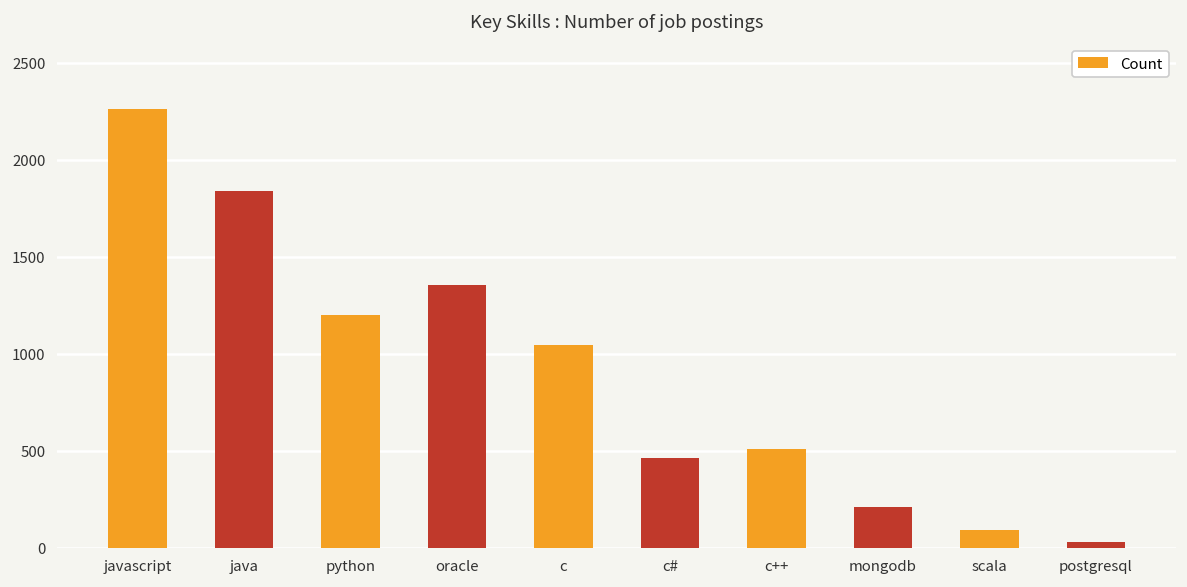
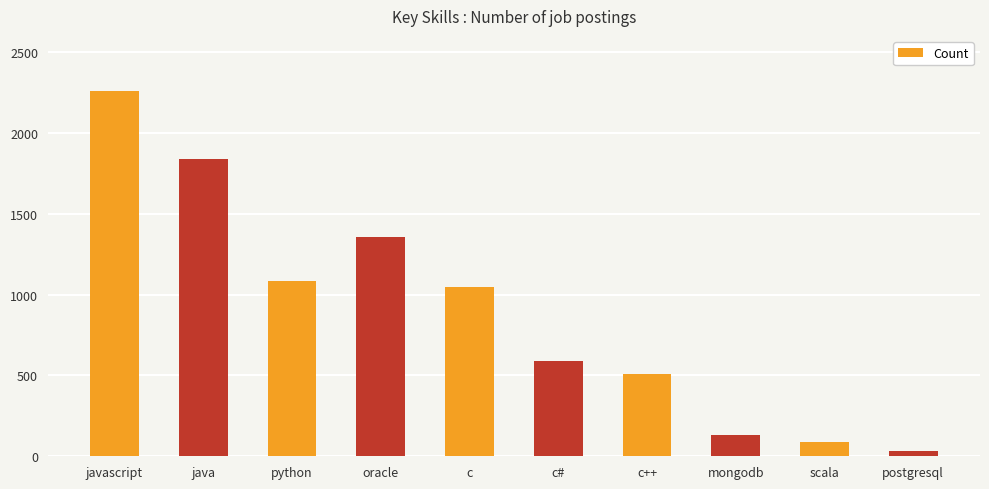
  {
    "javascript": 2260,
    "java": 1840,
-   "python": 1200,
+   "python": 1080,
    "oracle": 1350,
    "c": 1040,
-   "c#": 460,
+   "c#": 590,
    "c++": 510,
-   "mongodb": 210,
+   "mongodb": 130,
    "scala": 90,
    "postgresql": 30
  }
